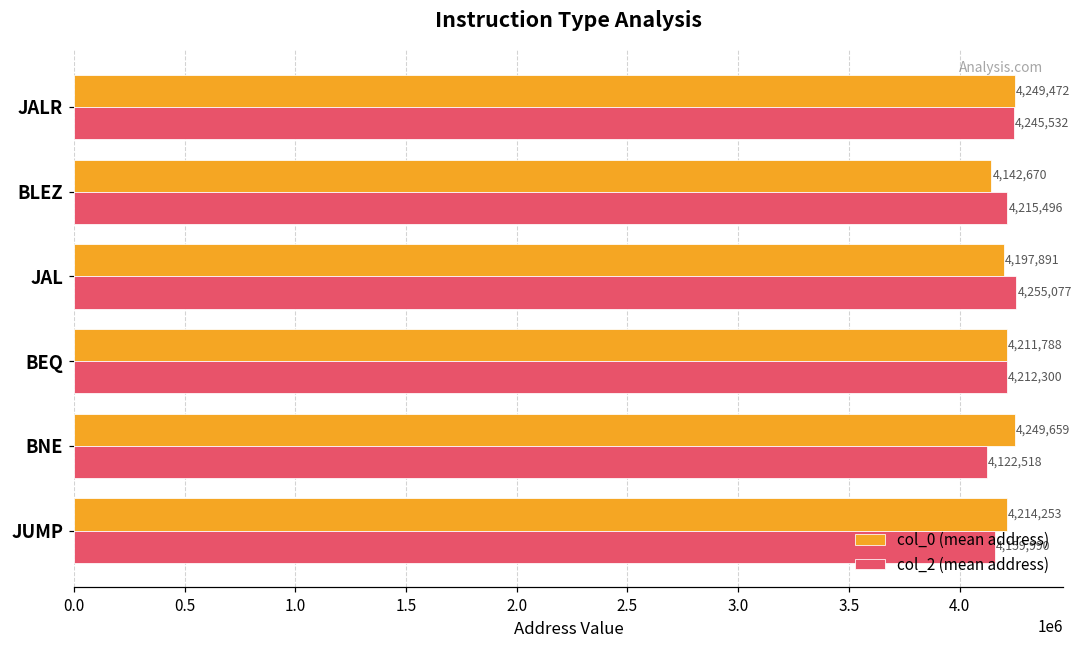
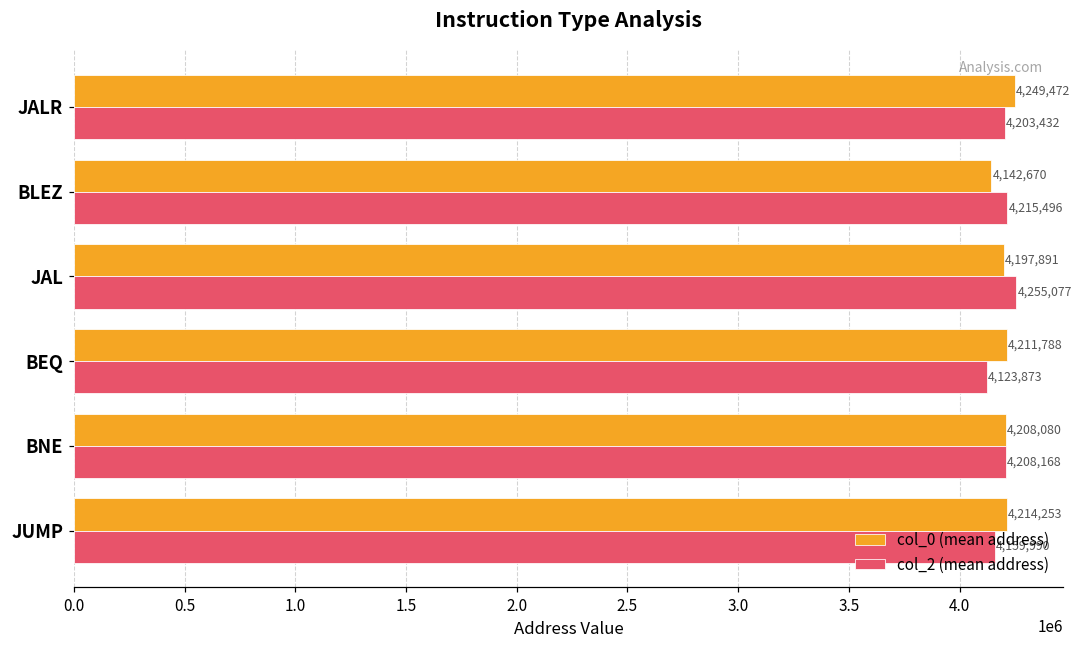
  {
    "col_0 (mean address)": {
      "JALR": "4,249,472",
      "BLEZ": "4,142,670",
      "JAL": "4,197,891",
      "BEQ": "4,211,788",
-     "BNE": "4,249,659",
+     "BNE": "4,208,080",
      "JUMP": "4,214,253"
    },
    "col_2 (mean address)": {
-     "JALR": "4,245,532",
+     "JALR": "4,203,432",
      "BLEZ": "4,215,496",
      "JAL": "4,255,077",
-     "BEQ": "4,212,300",
-     "BNE": "4,122,518",
+     "BEQ": "4,123,873",
+     "BNE": "4,208,168",
      "JUMP": "4,159,990"
    }
  }
